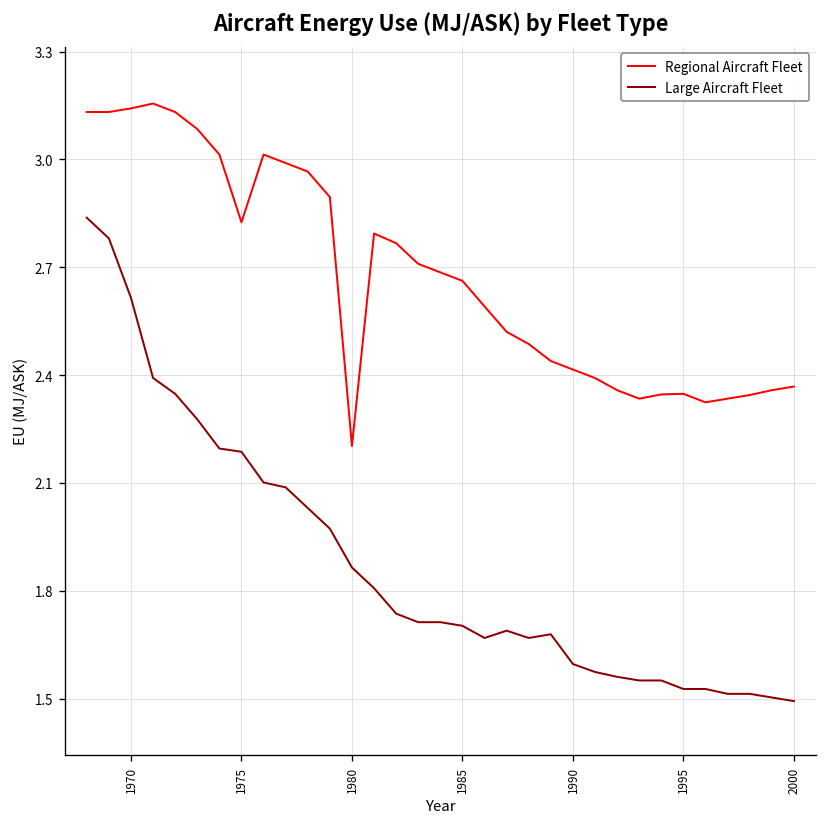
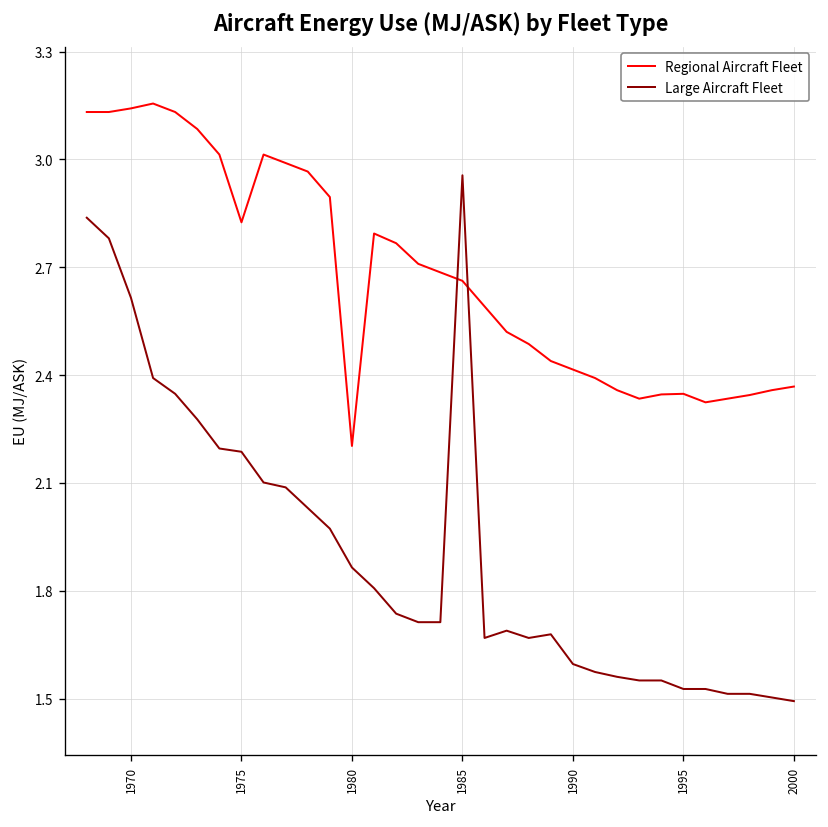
  {
    "Regional Aircraft Fleet": {
      "1970": 3.14,
      "1975": 2.83,
      "1980": 2.20,
      "1985": 2.66,
      "1990": 2.42,
      "1995": 2.35,
      "2000": 2.37
    },
    "Large Aircraft Fleet": {
      "1970": 2.61,
      "1975": 2.19,
      "1980": 1.86,
-     "1985": 1.70,
+     "1985": 2.96,
      "1990": 1.60,
      "1995": 1.53,
      "2000": 1.49
    }
  }
